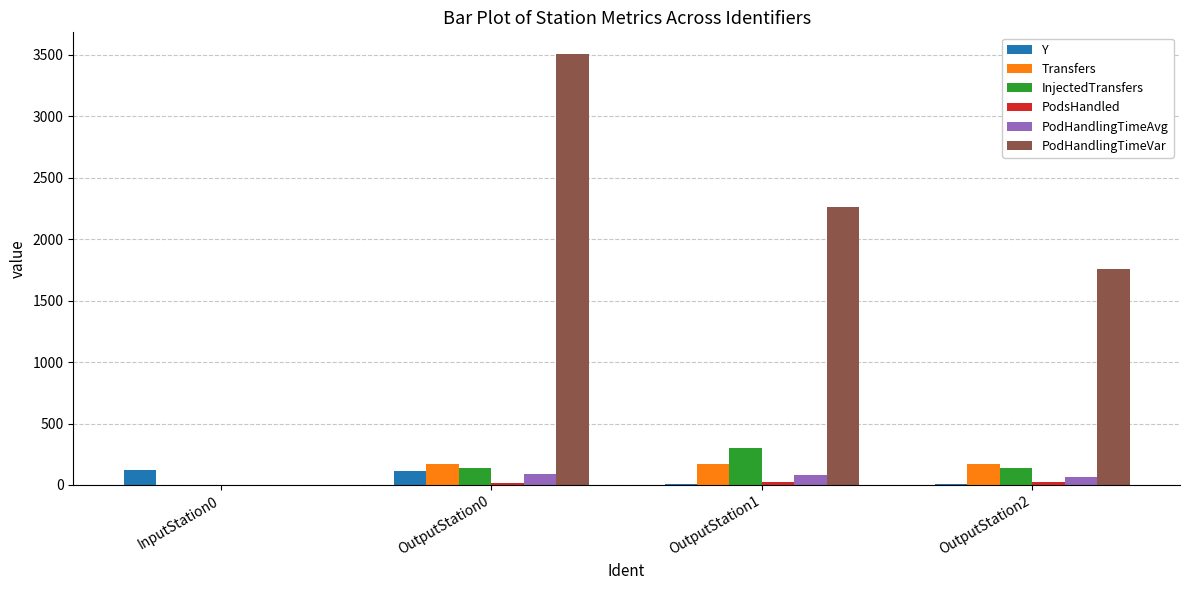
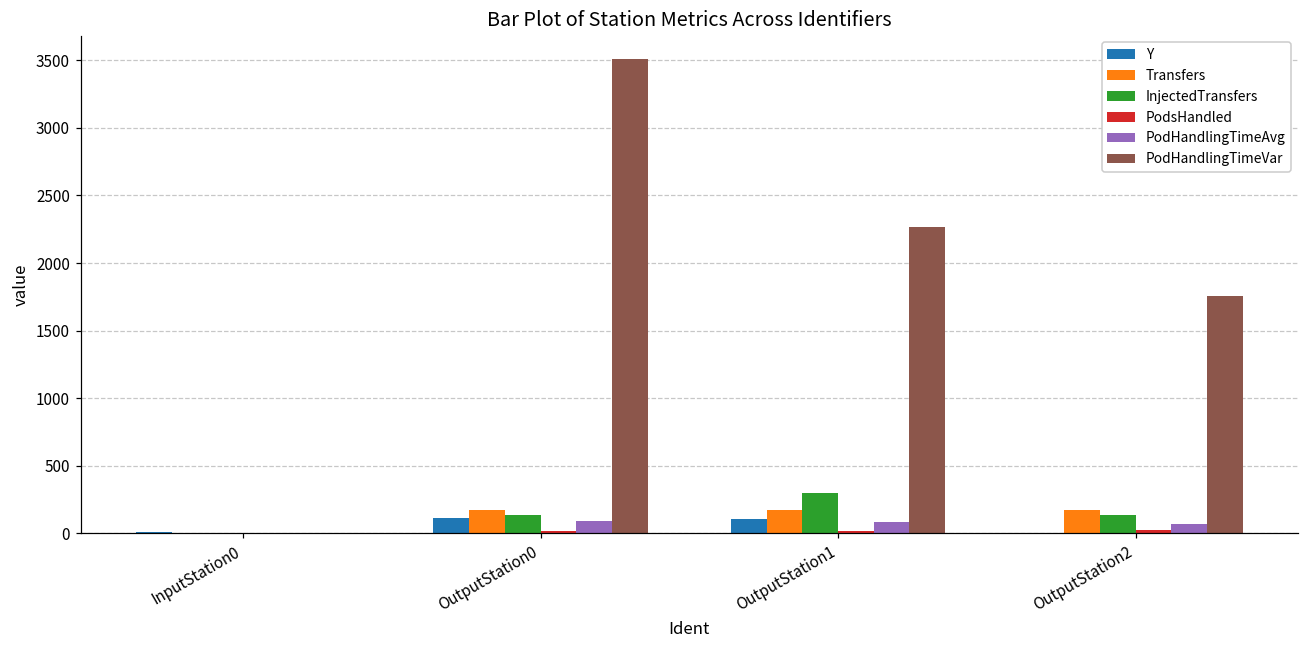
  {
    "Y": {
-     "InputStation0": 120,
+     "InputStation0": 10,
      "OutputStation0": 120,
-     "OutputStation1": 10
+     "OutputStation1": 110
    },
    "Transfers": {
      "InputStation0": 0,
      "OutputStation0": 170,
      "OutputStation1": 170,
      "OutputStation2": 170
    },
    "InjectedTransfers": {
      "InputStation0": 0,
      "OutputStation0": 140,
      "OutputStation1": 300,
      "OutputStation2": 140
    },
    "PodsHandled": {
      "InputStation0": 0,
      "OutputStation1": 20,
      "OutputStation2": 30
    },
    "PodHandlingTimeAvg": {
      "InputStation0": 0,
      "OutputStation0": 90,
      "OutputStation1": 80,
      "OutputStation2": 70
    },
    "PodHandlingTimeVar": {
      "InputStation0": 0,
      "OutputStation0": 3510,
      "OutputStation1": 2270,
      "OutputStation2": 1760
    }
  }
